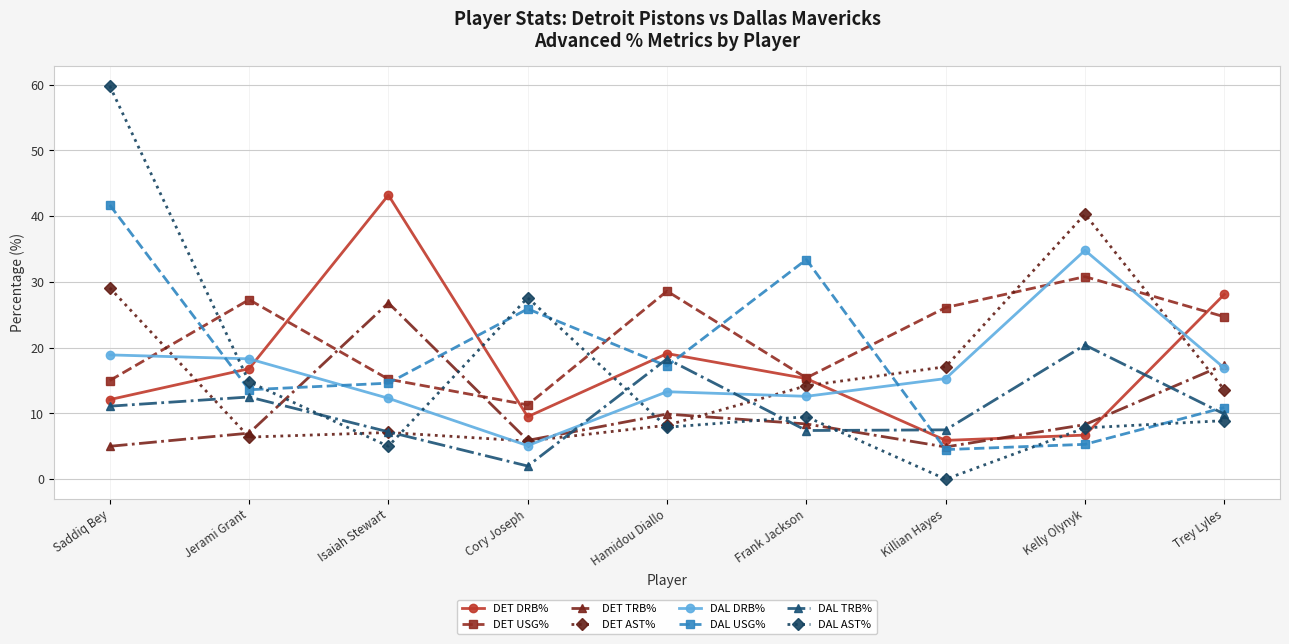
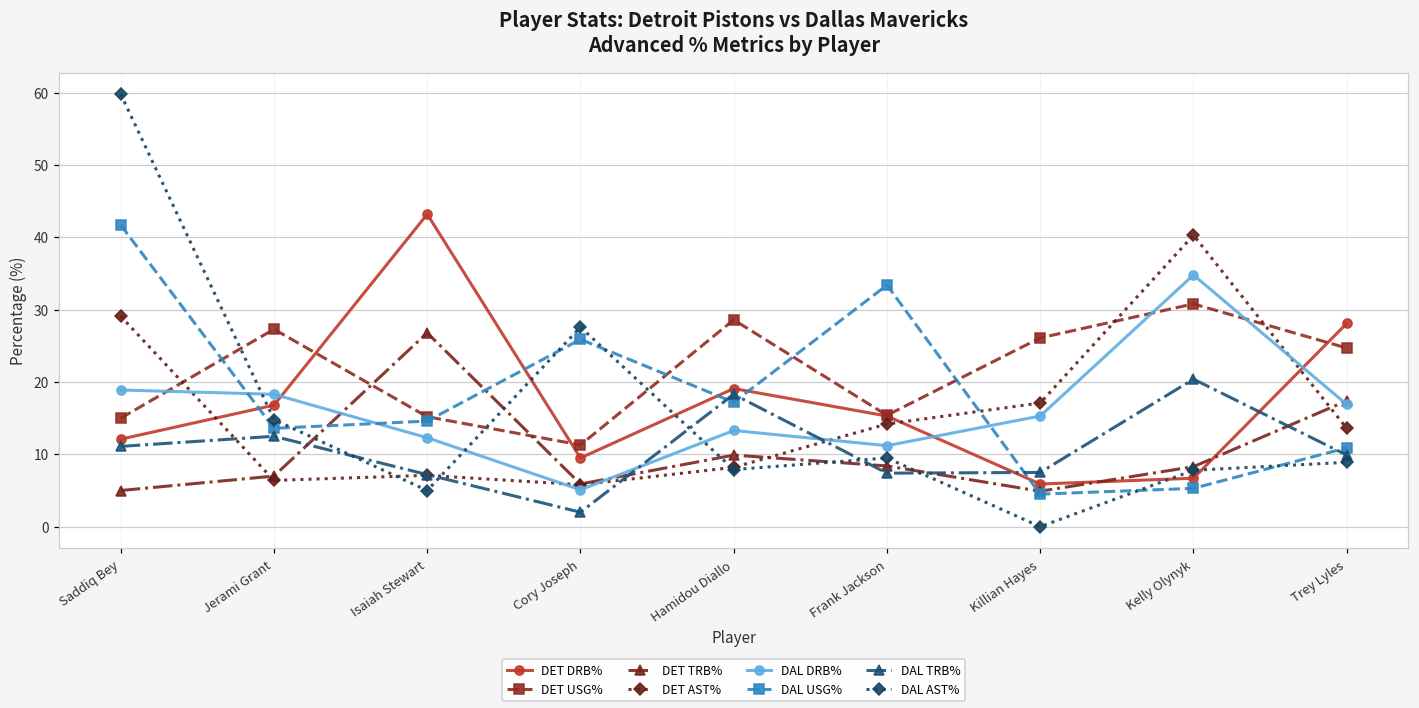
  {
    "DAL DRB%": {
      "Saddiq Bey": 19,
      "Jerami Grant": 18,
      "Isaiah Stewart": 12,
      "Cory Joseph": 5,
      "Hamidou Diallo": 13,
-     "Frank Jackson": 13,
+     "Frank Jackson": 11,
      "Killian Hayes": 15,
      "Kelly Olynyk": 35,
      "Trey Lyles": 17
    },
    "DAL USG%": {
      "Saddiq Bey": 42,
      "Jerami Grant": 14,
      "Isaiah Stewart": 15,
      "Cory Joseph": 26,
      "Hamidou Diallo": 17,
      "Frank Jackson": 33,
      "Killian Hayes": 5,
      "Kelly Olynyk": 5,
      "Trey Lyles": 11
    }
  }
